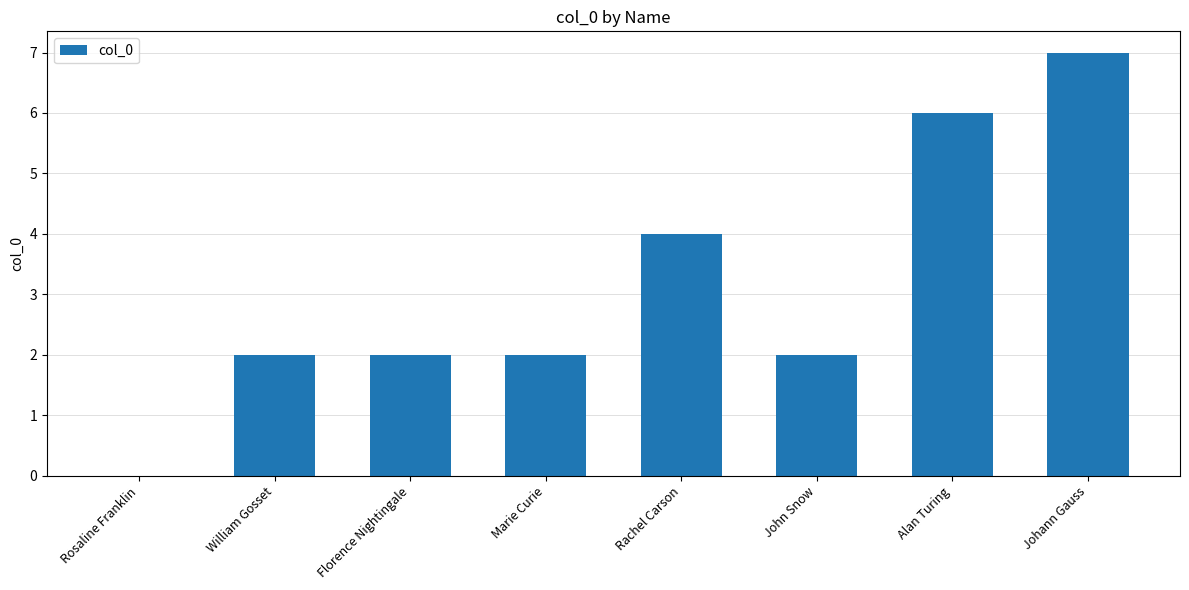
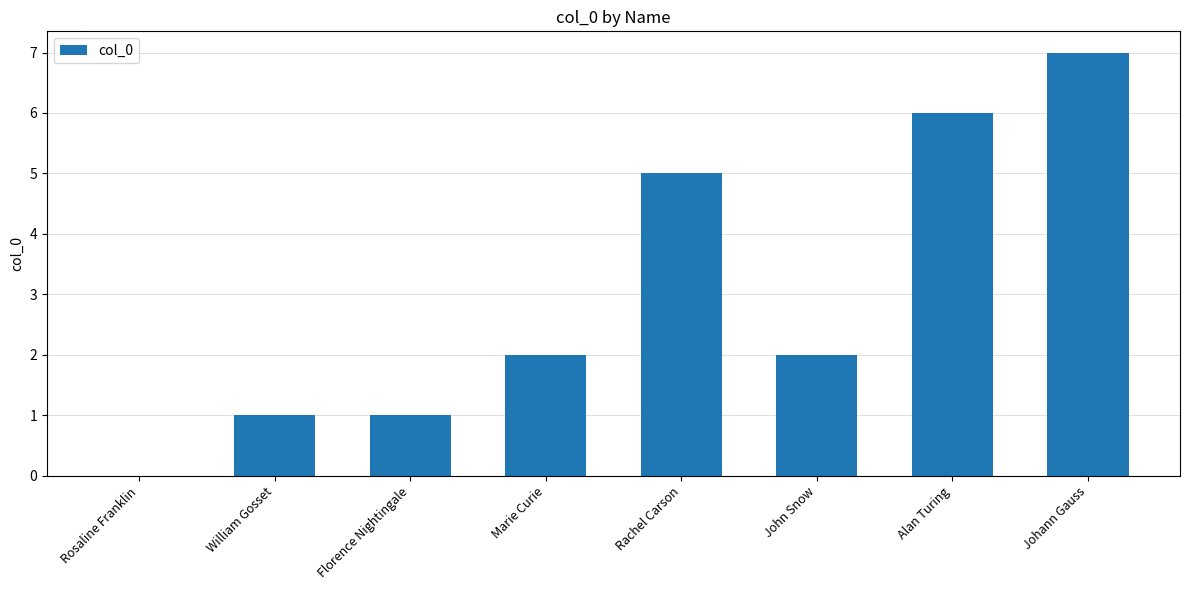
  {
    "Rosaline Franklin": 0,
-   "William Gosset": 2,
-   "Florence Nightingale": 2,
+   "William Gosset": 1,
+   "Florence Nightingale": 1,
    "Marie Curie": 2,
-   "Rachel Carson": 4,
+   "Rachel Carson": 5,
    "John Snow": 2,
    "Alan Turing": 6,
    "Johann Gauss": 7
  }
